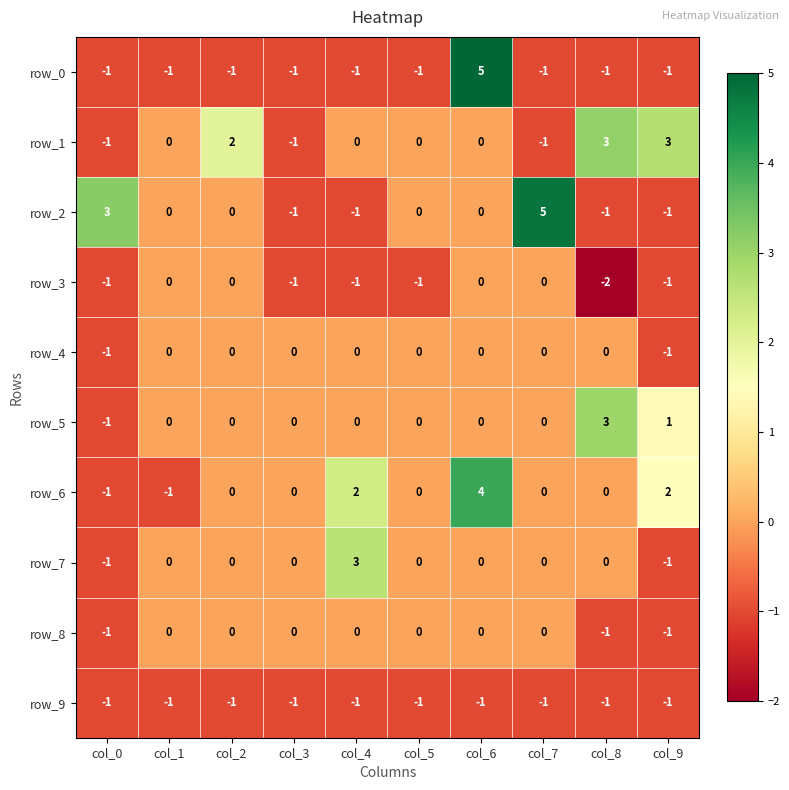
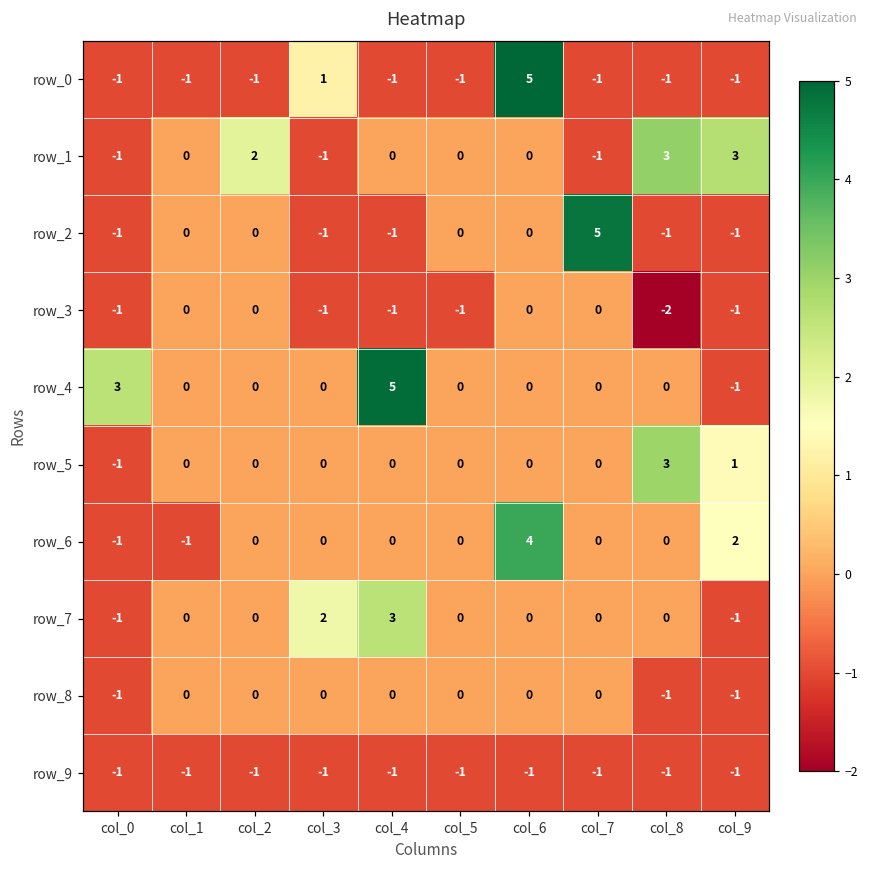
  {
    "row_0": {
      "col_0": -1,
      "col_1": -1,
      "col_2": -1,
-     "col_3": -1,
+     "col_3": 1,
      "col_4": -1,
      "col_5": -1,
      "col_6": 5,
      "col_7": -1,
      "col_8": -1,
      "col_9": -1
    },
    "row_1": {
      "col_0": -1,
      "col_1": 0,
      "col_2": 2,
      "col_3": -1,
      "col_4": 0,
      "col_5": 0,
      "col_6": 0,
      "col_7": -1,
      "col_8": 3,
      "col_9": 3
    },
    "row_2": {
-     "col_0": 3,
+     "col_0": -1,
      "col_1": 0,
      "col_2": 0,
      "col_3": -1,
      "col_4": -1,
      "col_5": 0,
      "col_6": 0,
      "col_7": 5,
      "col_8": -1,
      "col_9": -1
    },
    "row_3": {
      "col_0": -1,
      "col_1": 0,
      "col_2": 0,
      "col_3": -1,
      "col_4": -1,
      "col_5": -1,
      "col_6": 0,
      "col_7": 0,
      "col_8": -2,
      "col_9": -1
    },
    "row_4": {
-     "col_0": -1,
+     "col_0": 3,
      "col_1": 0,
      "col_2": 0,
      "col_3": 0,
-     "col_4": 0,
+     "col_4": 5,
      "col_5": 0,
      "col_6": 0,
      "col_7": 0,
      "col_8": 0,
      "col_9": -1
    },
    "row_5": {
      "col_0": -1,
      "col_1": 0,
      "col_2": 0,
      "col_3": 0,
      "col_4": 0,
      "col_5": 0,
      "col_6": 0,
      "col_7": 0,
      "col_8": 3,
      "col_9": 1
    },
    "row_6": {
      "col_0": -1,
      "col_1": -1,
      "col_2": 0,
      "col_3": 0,
-     "col_4": 2,
+     "col_4": 0,
      "col_5": 0,
      "col_6": 4,
      "col_7": 0,
      "col_8": 0,
      "col_9": 2
    },
    "row_7": {
      "col_0": -1,
      "col_1": 0,
      "col_2": 0,
-     "col_3": 0,
+     "col_3": 2,
      "col_4": 3,
      "col_5": 0,
      "col_6": 0,
      "col_7": 0,
      "col_8": 0,
      "col_9": -1
    },
    "row_8": {
      "col_0": -1,
      "col_1": 0,
      "col_2": 0,
      "col_3": 0,
      "col_4": 0,
      "col_5": 0,
      "col_6": 0,
      "col_7": 0,
      "col_8": -1,
      "col_9": -1
    },
    "row_9": {
      "col_0": -1,
      "col_1": -1,
      "col_2": -1,
      "col_3": -1,
      "col_4": -1,
      "col_5": -1,
      "col_6": -1,
      "col_7": -1,
      "col_8": -1,
      "col_9": -1
    }
  }
